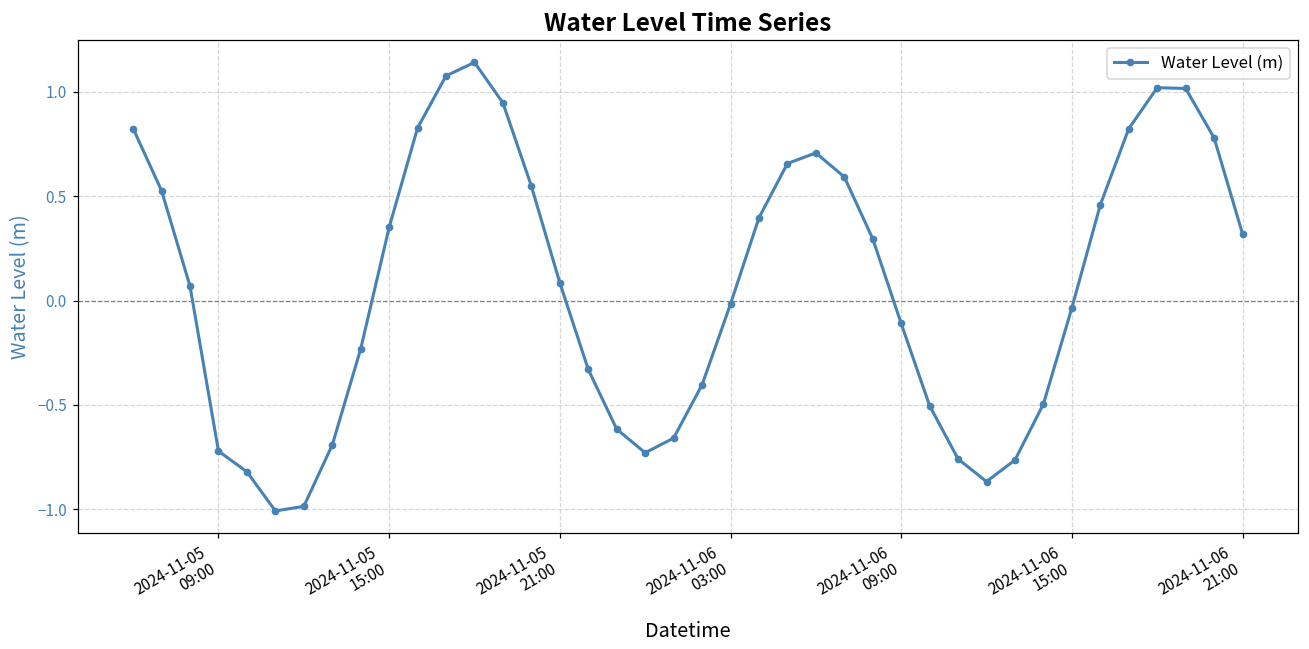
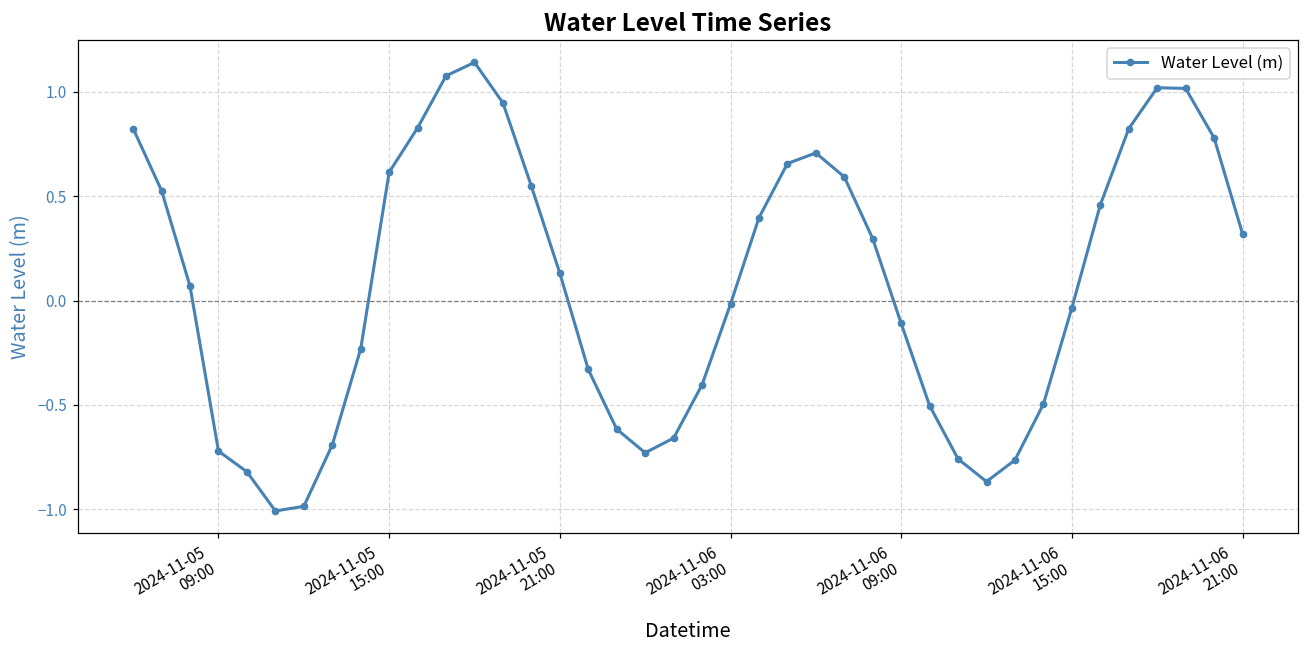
  {
    "2024-11-05 09:00": -0.72,
-   "2024-11-05 15:00": 0.35,
-   "2024-11-05 21:00": 0.09,
+   "2024-11-05 15:00": 0.61,
+   "2024-11-05 21:00": 0.13,
    "2024-11-06 03:00": -0.02,
    "2024-11-06 09:00": -0.11,
    "2024-11-06 15:00": -0.04,
    "2024-11-06 21:00": 0.32
  }
